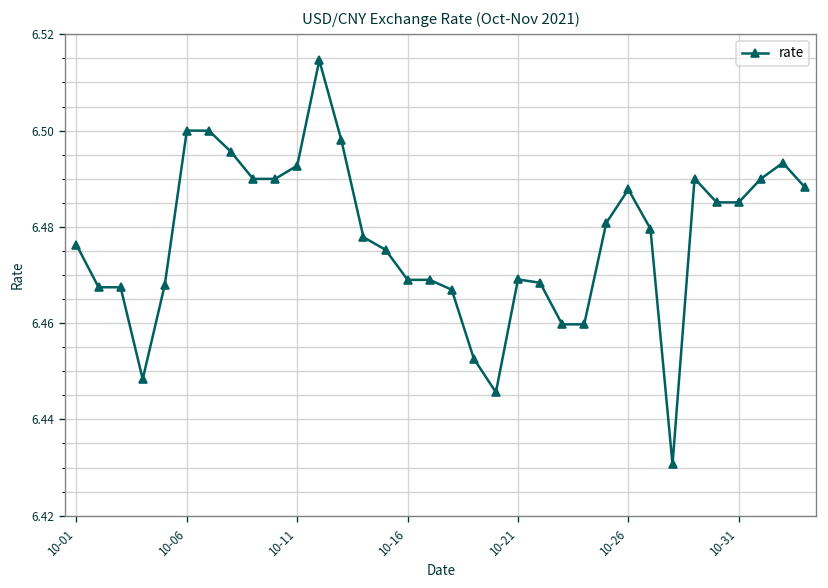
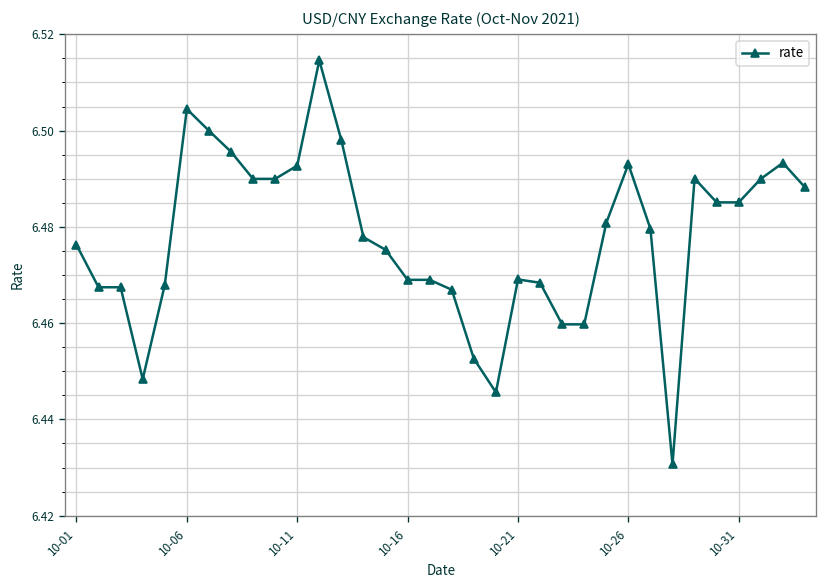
  {
    "10-01": 6.476,
-   "10-06": 6.500,
+   "10-06": 6.504,
    "10-11": 6.493,
    "10-16": 6.469,
    "10-21": 6.469,
-   "10-26": 6.488,
+   "10-26": 6.493,
    "10-31": 6.485
  }
